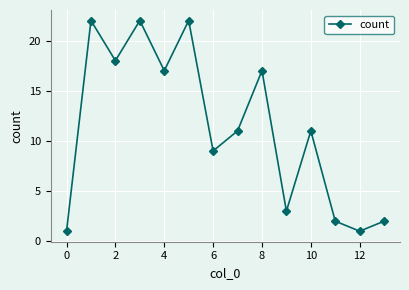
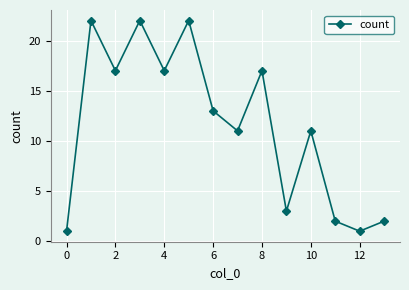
  {
    "0": 1,
-   "2": 18,
+   "2": 17,
    "4": 17,
-   "6": 9,
+   "6": 13,
    "8": 17,
    "10": 11,
    "12": 1
  }
